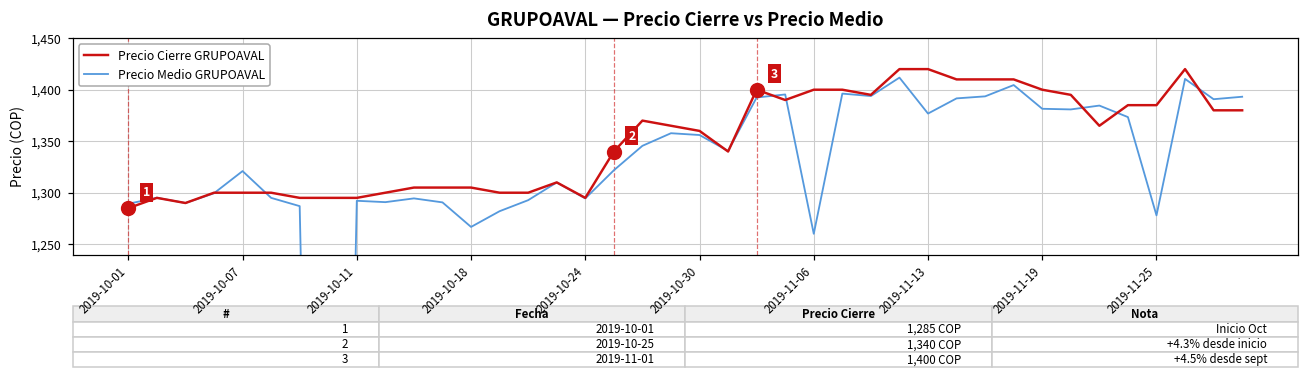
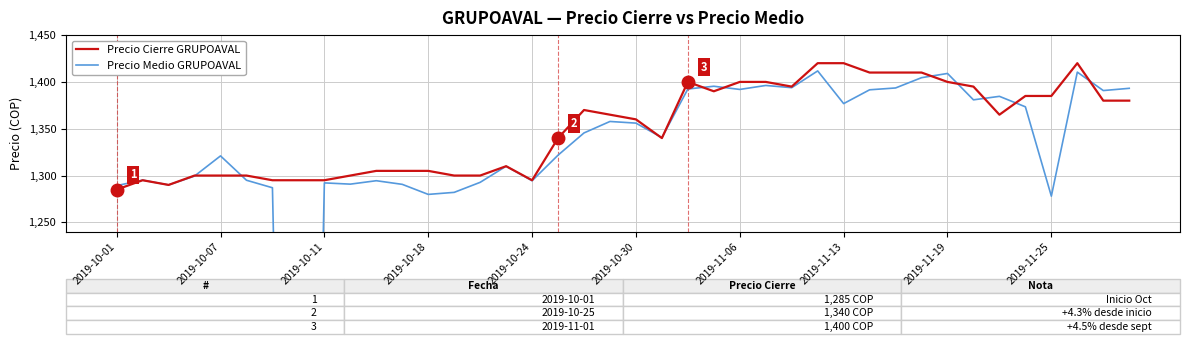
  {
    "Precio Medio GRUPOAVAL": {
      "2019-10-01": "1,290",
      "2019-10-07": "1,320",
      "2019-10-11": "1,290",
-     "2019-10-18": "1,270",
+     "2019-10-18": "1,280",
      "2019-10-30": "1,360",
-     "2019-11-06": "1,260",
+     "2019-11-06": "1,390",
      "2019-11-13": "1,380",
-     "2019-11-19": "1,380",
+     "2019-11-19": "1,410",
      "2019-11-25": "1,280"
    }
  }
